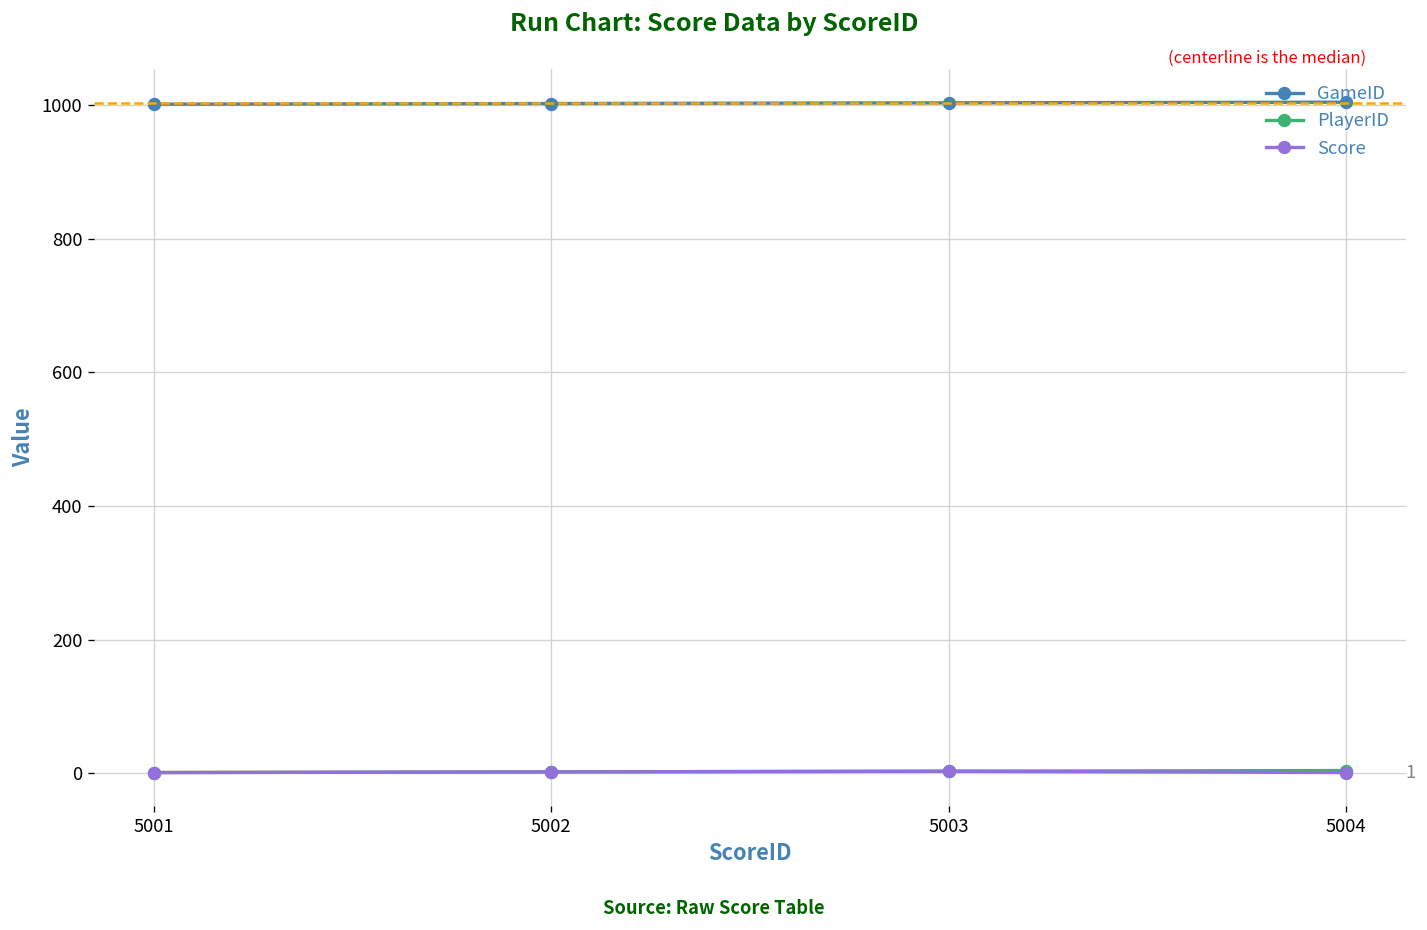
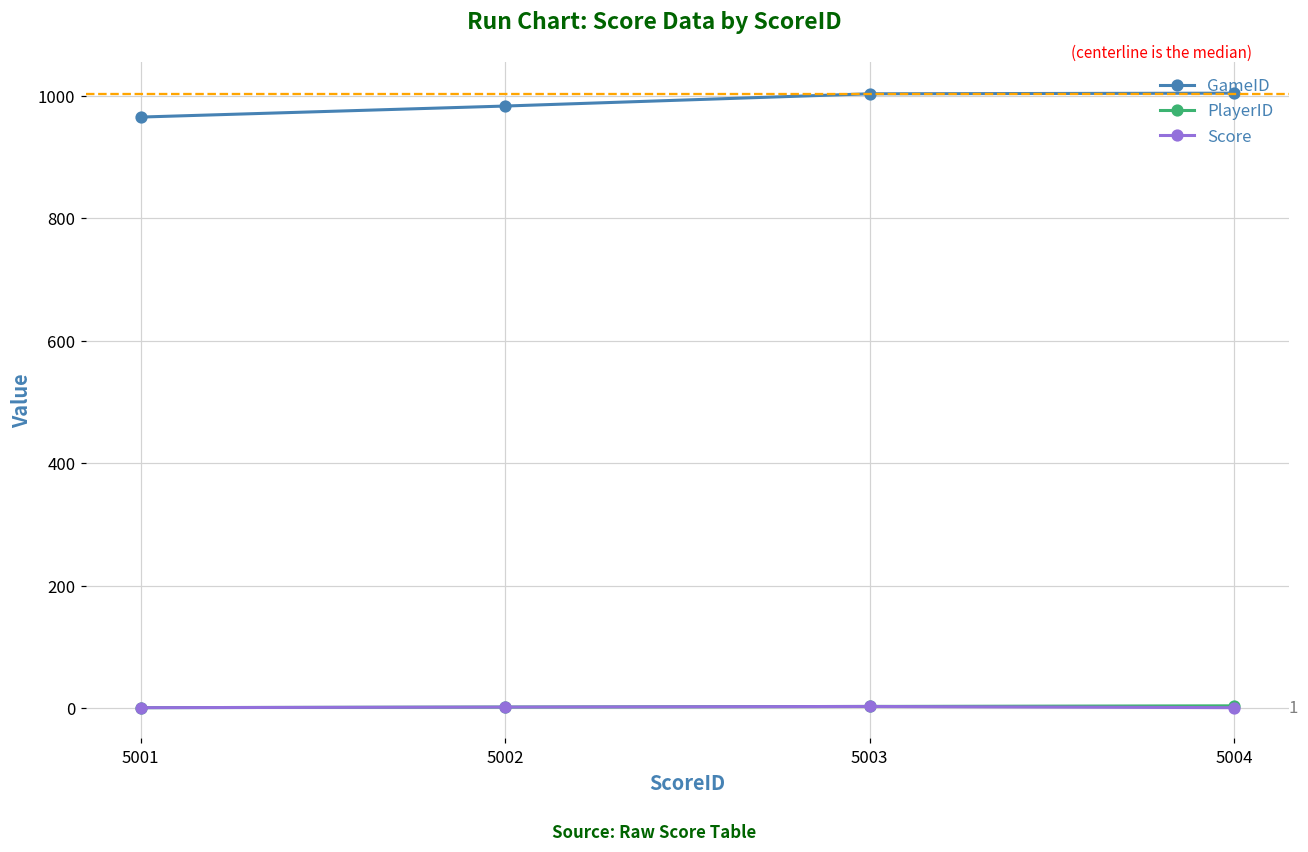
  {
    "GameID": {
-     "5001": 1000,
-     "5002": 1000,
+     "5001": 970,
+     "5002": 980,
      "5003": 1000,
      "5004": 1000
    }
  }
